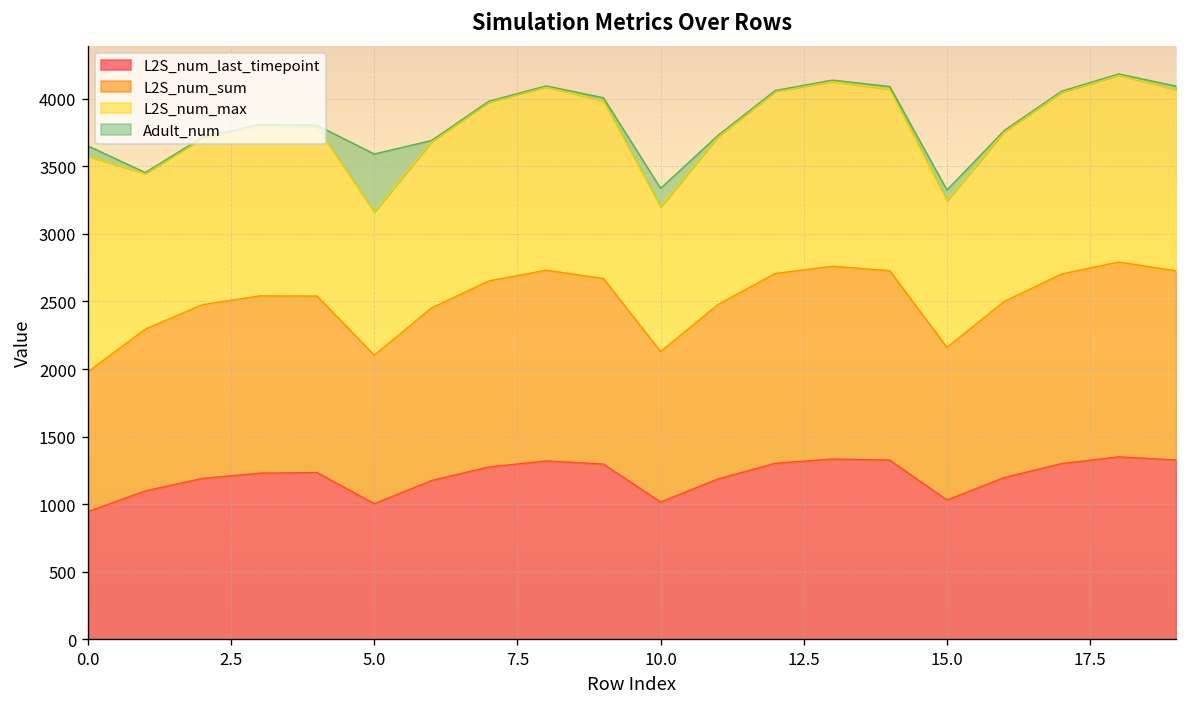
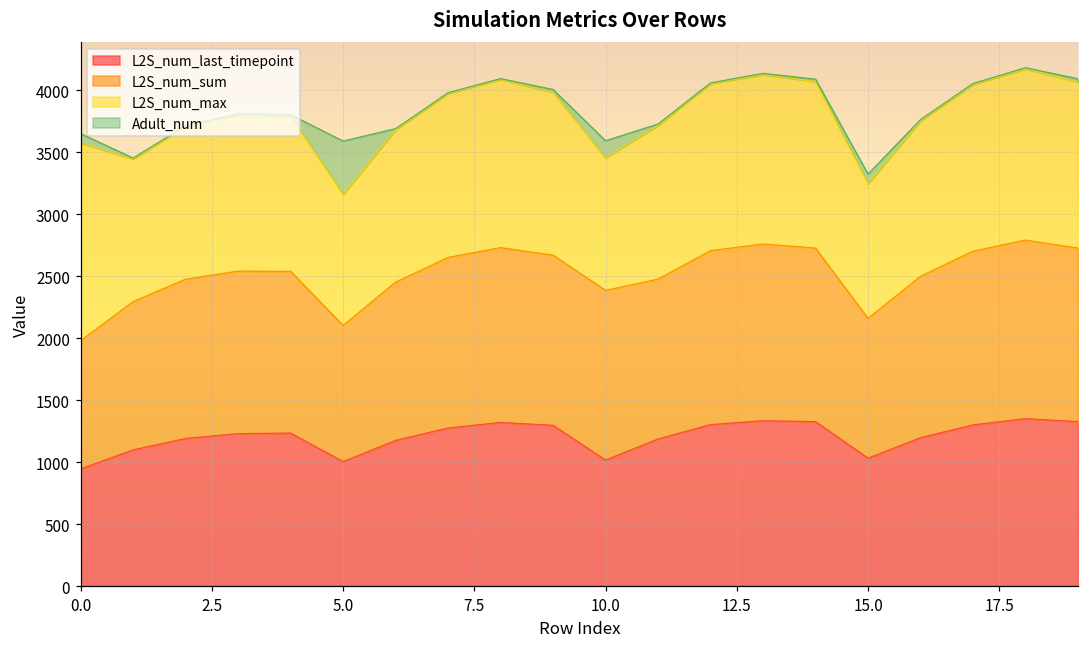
  {
    "L2S_num_last_timepoint": {
      "0.0": 950,
      "5.0": 1000,
      "10.0": 1020,
      "15.0": 1030
    },
    "L2S_num_sum": {
      "0.0": 1030,
      "5.0": 1100,
-     "10.0": 1110,
+     "10.0": 1370,
      "15.0": 1130
    },
    "L2S_num_max": {
      "0.0": 1590,
      "5.0": 1060,
      "10.0": 1070,
      "15.0": 1090
    },
    "Adult_num": {
      "0.0": 80,
      "5.0": 430,
      "10.0": 140,
      "15.0": 80
    }
  }
